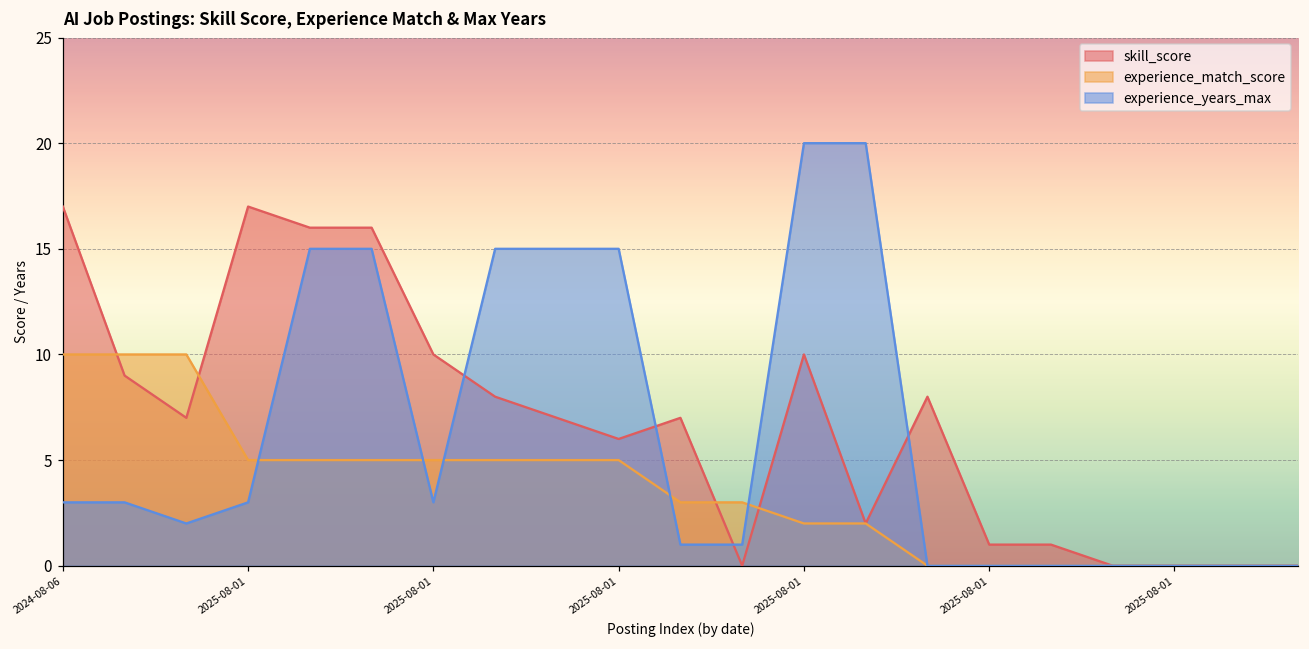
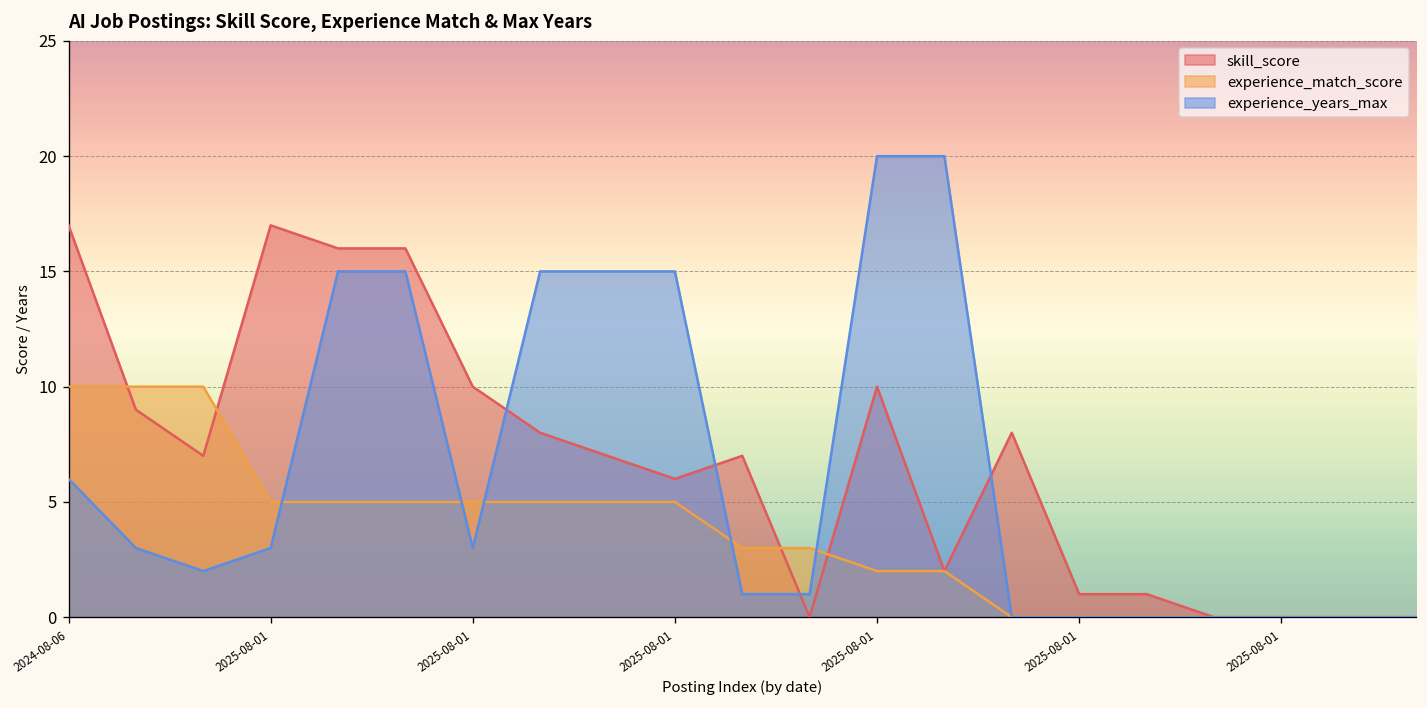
  {
    "skill_score": {
      "2024-08-06": 17
    },
    "experience_match_score": {
      "2024-08-06": 10
    },
    "experience_years_max": {
-     "2024-08-06": 3
+     "2024-08-06": 6
    }
  }
